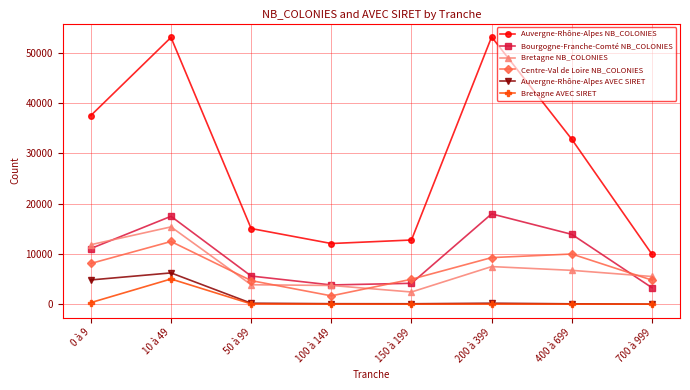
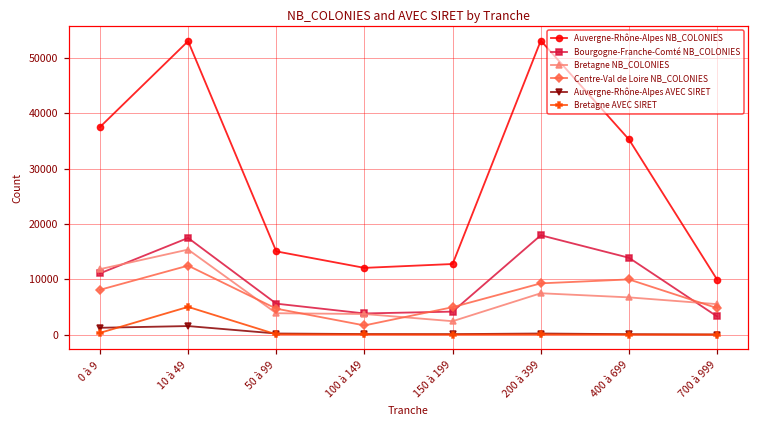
  {
    "Auvergne-Rhône-Alpes NB_COLONIES": {
      "0 à 9": 38000,
      "10 à 49": 53000,
      "50 à 99": 15000,
      "100 à 149": 12000,
      "150 à 199": 13000,
      "200 à 399": 53000,
-     "400 à 699": 33000,
+     "400 à 699": 35000,
      "700 à 999": 10000
    },
    "Bourgogne-Franche-Comté NB_COLONIES": {
      "0 à 9": 11000,
      "10 à 49": 17000,
      "50 à 99": 6000,
      "150 à 199": 4000,
      "200 à 399": 18000,
      "400 à 699": 14000,
      "700 à 999": 3000
    },
    "Auvergne-Rhône-Alpes AVEC SIRET": {
-     "0 à 9": 5000,
-     "10 à 49": 6000
+     "0 à 9": 1000,
+     "10 à 49": 2000
    },
    "Bretagne AVEC SIRET": {
      "0 à 9": 0,
      "10 à 49": 5000
    }
  }
